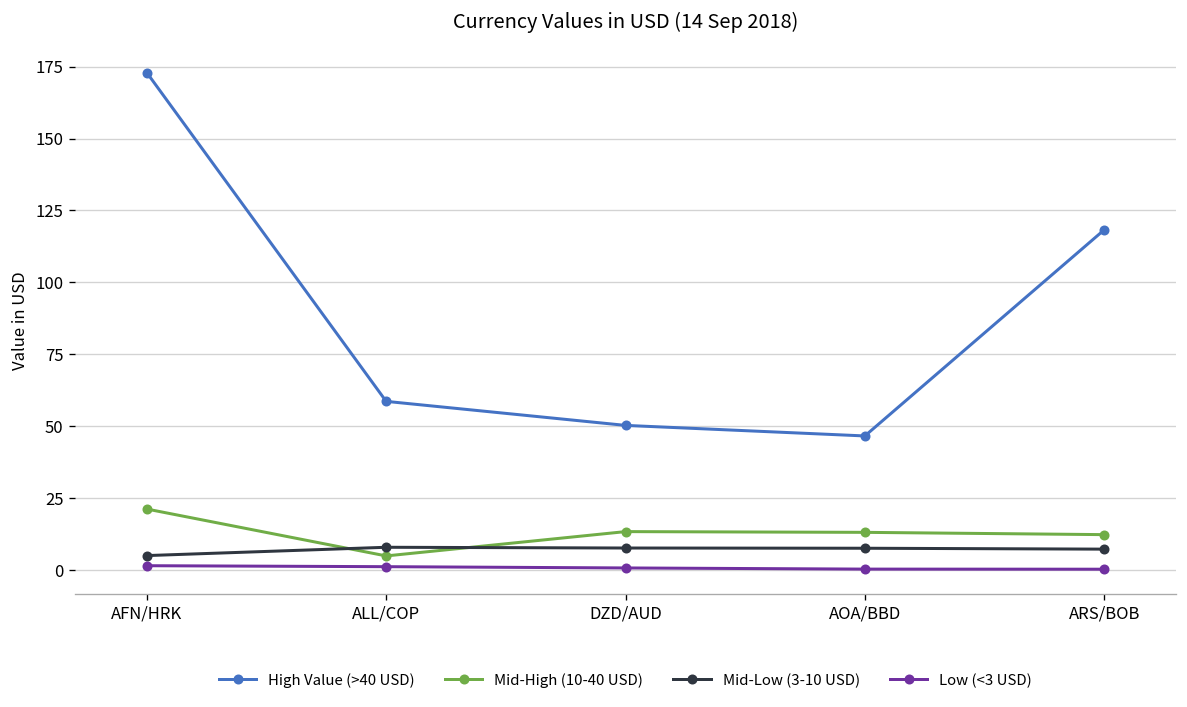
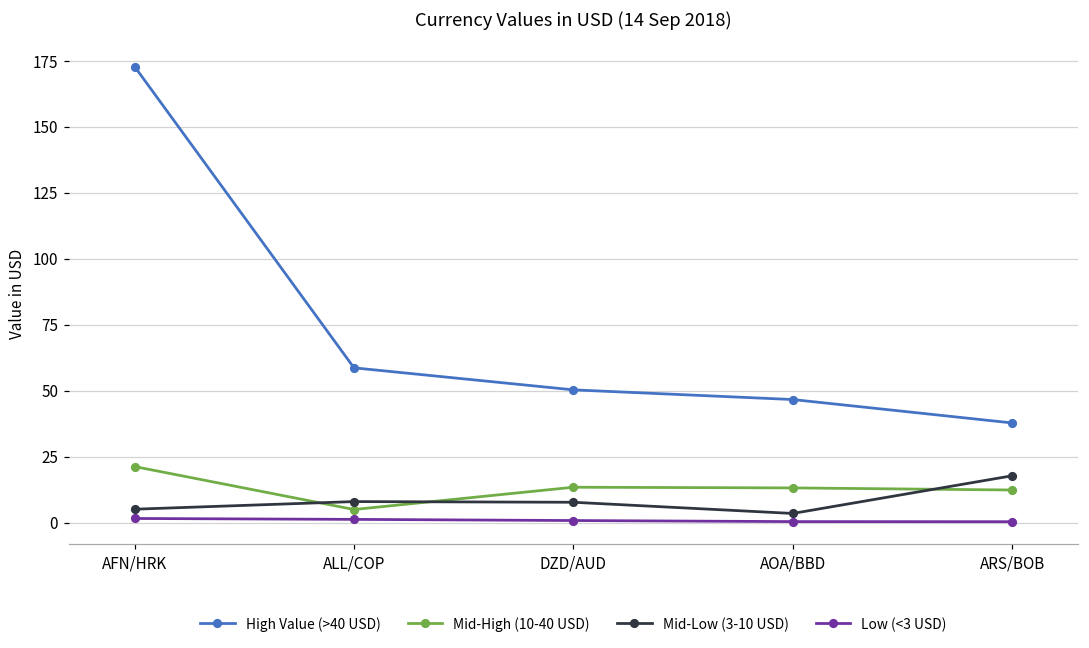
  {
    "High Value (>40 USD)": {
      "AFN/HRK": 173,
      "ALL/COP": 59,
      "DZD/AUD": 50,
      "AOA/BBD": 47,
-     "ARS/BOB": 118
+     "ARS/BOB": 38
    },
    "Mid-High (10-40 USD)": {
      "AFN/HRK": 21,
      "ALL/COP": 5,
      "DZD/AUD": 13,
      "AOA/BBD": 13,
      "ARS/BOB": 12
    },
    "Mid-Low (3-10 USD)": {
      "AFN/HRK": 5,
      "ALL/COP": 8,
      "DZD/AUD": 8,
-     "AOA/BBD": 8,
-     "ARS/BOB": 7
+     "AOA/BBD": 3,
+     "ARS/BOB": 18
    },
    "Low (<3 USD)": {
      "AFN/HRK": 2,
      "ALL/COP": 1,
      "DZD/AUD": 1,
      "AOA/BBD": 0,
      "ARS/BOB": 0
    }
  }
